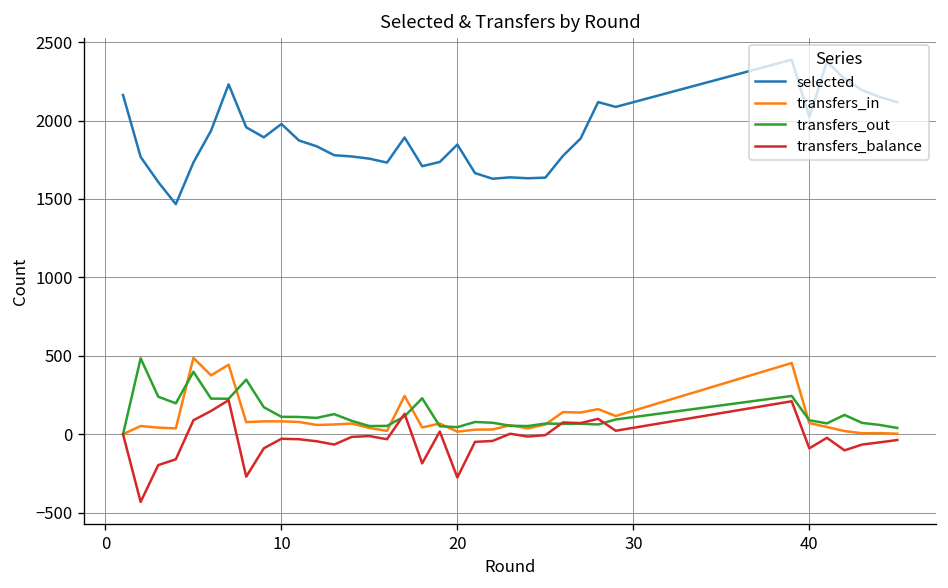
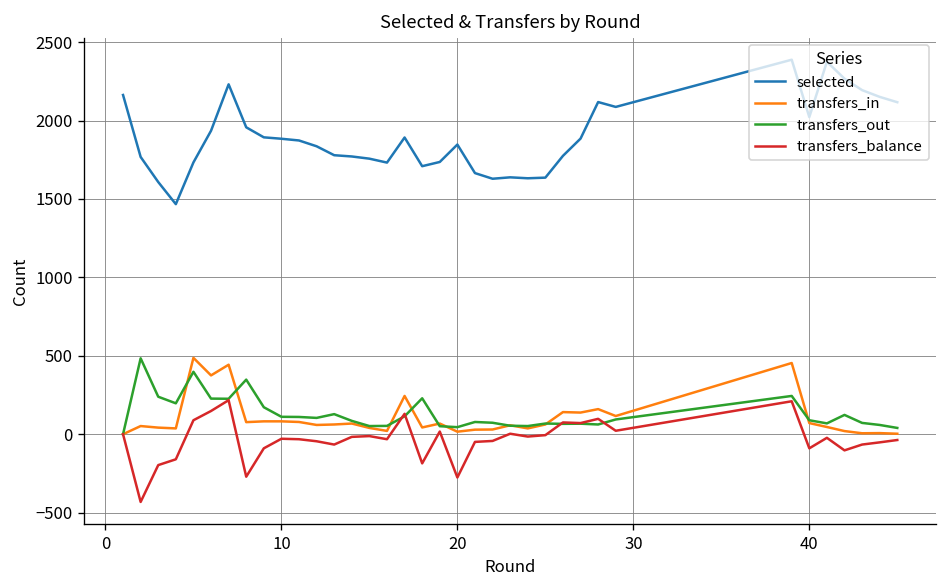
  {
    "selected": {
-     "10": 1980,
+     "10": 1880,
      "20": 1850
    },
    "transfers_in": {
      "10": 80,
      "20": 20
    },
    "transfers_out": {
      "10": 110,
      "20": 50
    },
    "transfers_balance": {
      "10": -30,
      "20": -280,
      "40": -90
    }
  }
